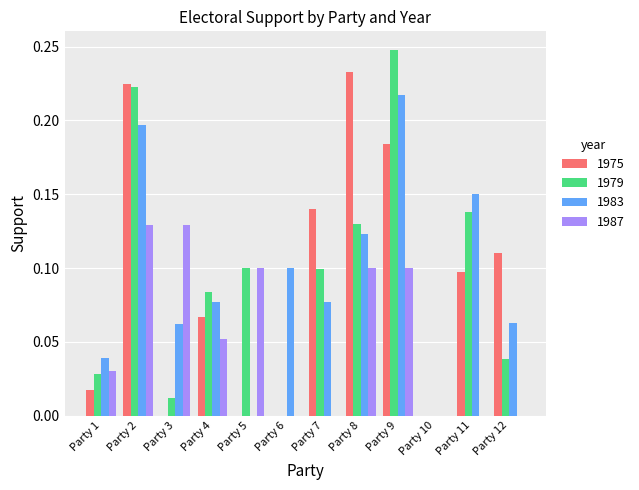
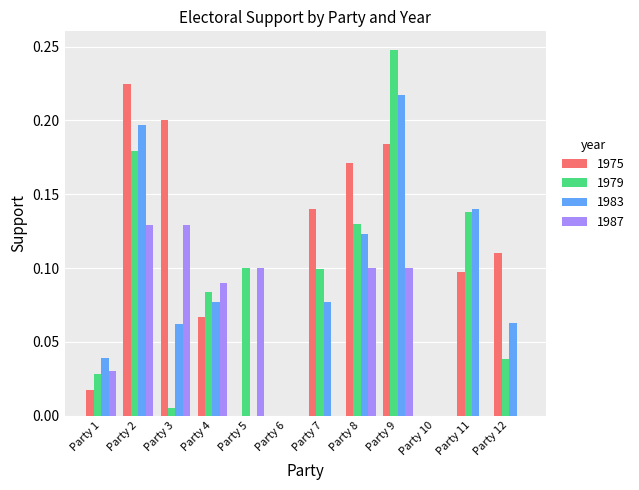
  {
    "1975": {
      "Party 1": 0.017,
      "Party 2": 0.225,
-     "Party 3": 0.0,
+     "Party 3": 0.2,
      "Party 4": 0.067,
      "Party 5": 0.000,
      "Party 6": 0.000,
      "Party 7": 0.140,
-     "Party 8": 0.233,
+     "Party 8": 0.171,
      "Party 9": 0.184,
      "Party 10": 0.000,
      "Party 11": 0.097,
      "Party 12": 0.110
    },
    "1979": {
      "Party 1": 0.028,
-     "Party 2": 0.223,
-     "Party 3": 0.012,
+     "Party 2": 0.179,
+     "Party 3": 0.005,
      "Party 4": 0.084,
      "Party 5": 0.100,
      "Party 6": 0.000,
      "Party 7": 0.099,
      "Party 8": 0.130,
      "Party 9": 0.248,
      "Party 10": 0.000,
      "Party 11": 0.138,
      "Party 12": 0.038
    },
    "1983": {
      "Party 1": 0.04,
      "Party 2": 0.197,
      "Party 3": 0.062,
      "Party 4": 0.077,
      "Party 5": 0.00,
-     "Party 6": 0.1,
+     "Party 6": 0.0,
      "Party 7": 0.077,
      "Party 8": 0.123,
      "Party 9": 0.217,
      "Party 10": 0.00,
-     "Party 11": 0.15,
+     "Party 11": 0.14,
      "Party 12": 0.063
    },
    "1987": {
      "Party 1": 0.030,
      "Party 2": 0.129,
      "Party 3": 0.129,
-     "Party 4": 0.052,
+     "Party 4": 0.090,
      "Party 5": 0.100,
      "Party 6": 0.000,
      "Party 7": 0.000,
      "Party 8": 0.100,
      "Party 9": 0.100,
      "Party 10": 0.000,
      "Party 11": 0.000,
      "Party 12": 0.000
    }
  }
